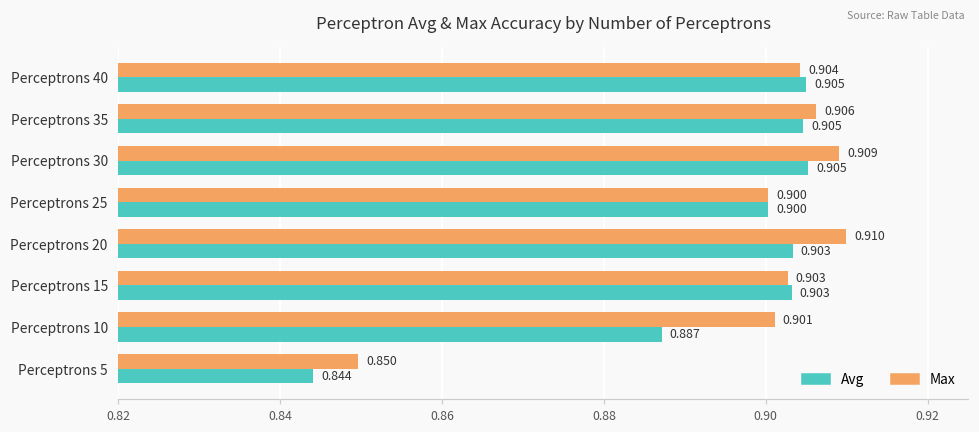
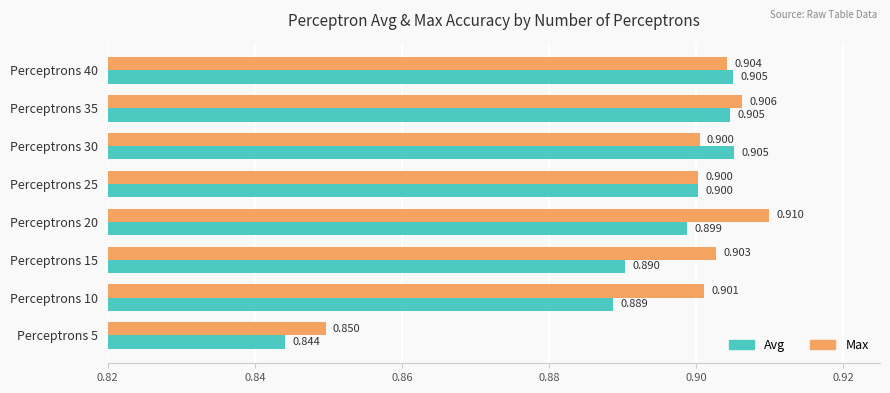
  {
    "Avg": {
-     "Perceptrons 20": 0.903,
-     "Perceptrons 15": 0.903,
-     "Perceptrons 10": 0.887
+     "Perceptrons 20": 0.899,
+     "Perceptrons 15": 0.890,
+     "Perceptrons 10": 0.889
    },
    "Max": {
-     "Perceptrons 30": 0.909
+     "Perceptrons 30": 0.900
    }
  }
